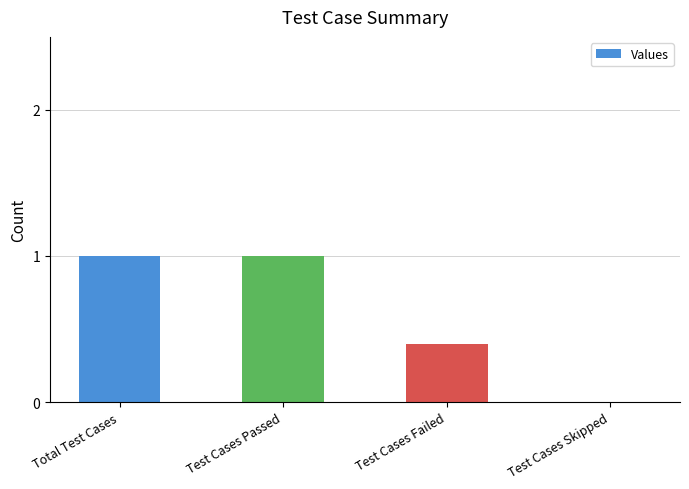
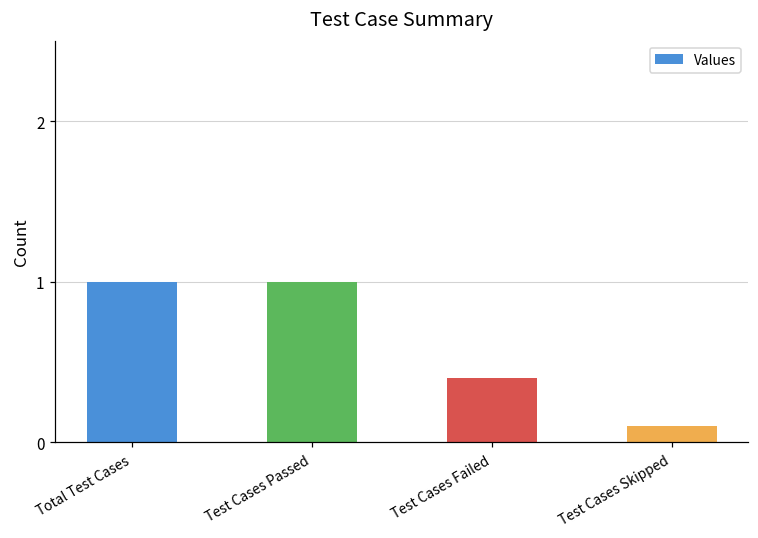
  {
    "Total Test Cases": 1.0,
    "Test Cases Passed": 1.0,
    "Test Cases Failed": 0.4,
-   "Test Cases Skipped": 0.0
+   "Test Cases Skipped": 0.1
  }
